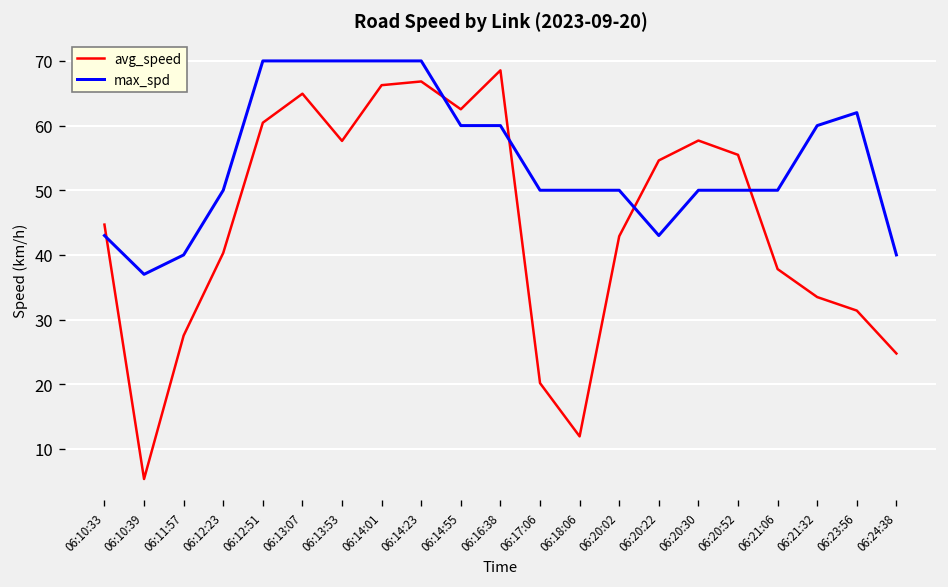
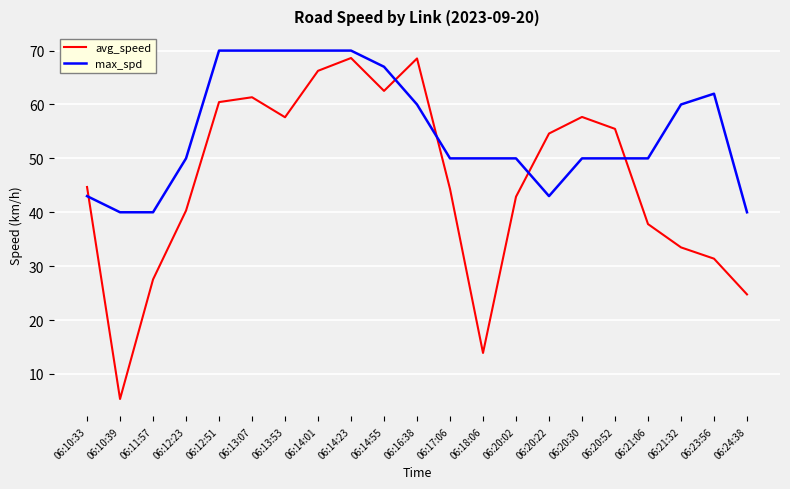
  {
    "avg_speed": {
      "06:10:33": 45,
      "06:10:39": 5,
      "06:11:57": 28,
      "06:12:23": 40,
      "06:12:51": 60,
-     "06:13:07": 65,
+     "06:13:07": 61,
      "06:13:53": 58,
      "06:14:01": 66,
-     "06:14:23": 67,
+     "06:14:23": 69,
      "06:14:55": 63,
      "06:16:38": 69,
-     "06:17:06": 20,
-     "06:18:06": 12,
+     "06:17:06": 44,
+     "06:18:06": 14,
      "06:20:02": 43,
      "06:20:22": 55,
      "06:20:30": 58,
      "06:20:52": 55,
      "06:21:06": 38,
      "06:21:32": 33,
      "06:23:56": 31,
      "06:24:38": 25
    },
    "max_spd": {
      "06:10:33": 43,
-     "06:10:39": 37,
+     "06:10:39": 40,
      "06:11:57": 40,
      "06:12:23": 50,
      "06:12:51": 70,
      "06:13:07": 70,
      "06:13:53": 70,
      "06:14:01": 70,
      "06:14:23": 70,
-     "06:14:55": 60,
+     "06:14:55": 67,
      "06:16:38": 60,
      "06:17:06": 50,
      "06:18:06": 50,
      "06:20:02": 50,
      "06:20:22": 43,
      "06:20:30": 50,
      "06:20:52": 50,
      "06:21:06": 50,
      "06:21:32": 60,
      "06:23:56": 62,
      "06:24:38": 40
    }
  }
